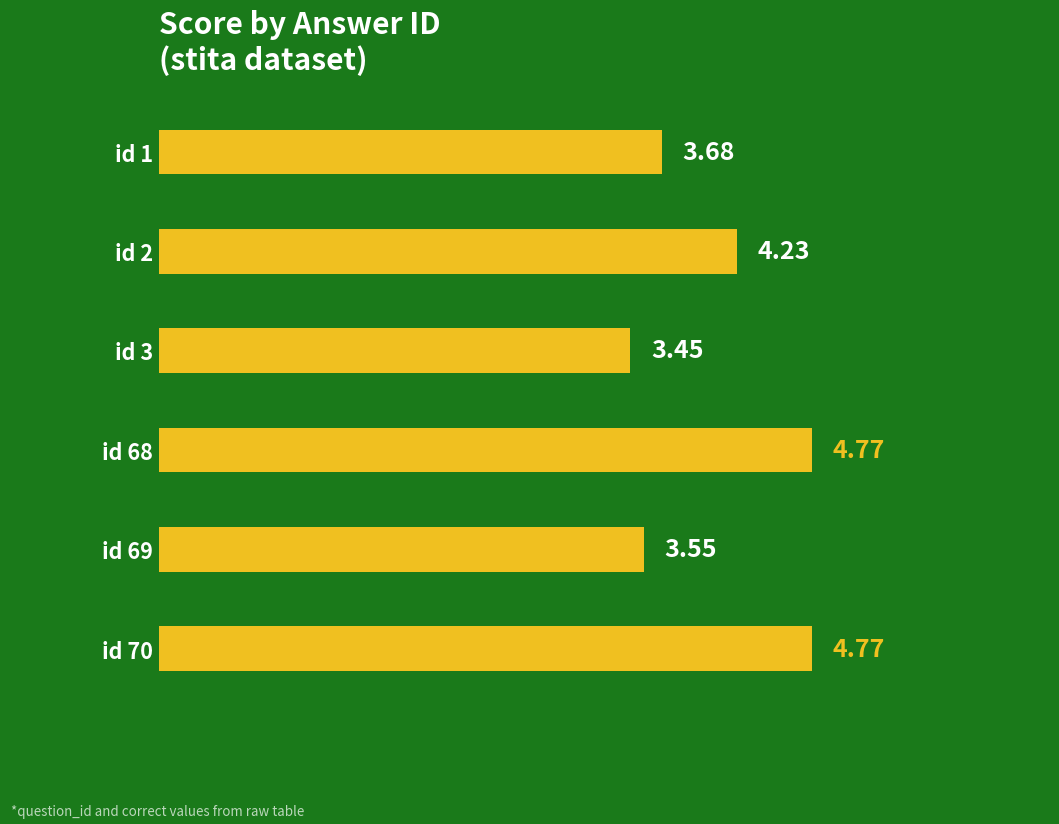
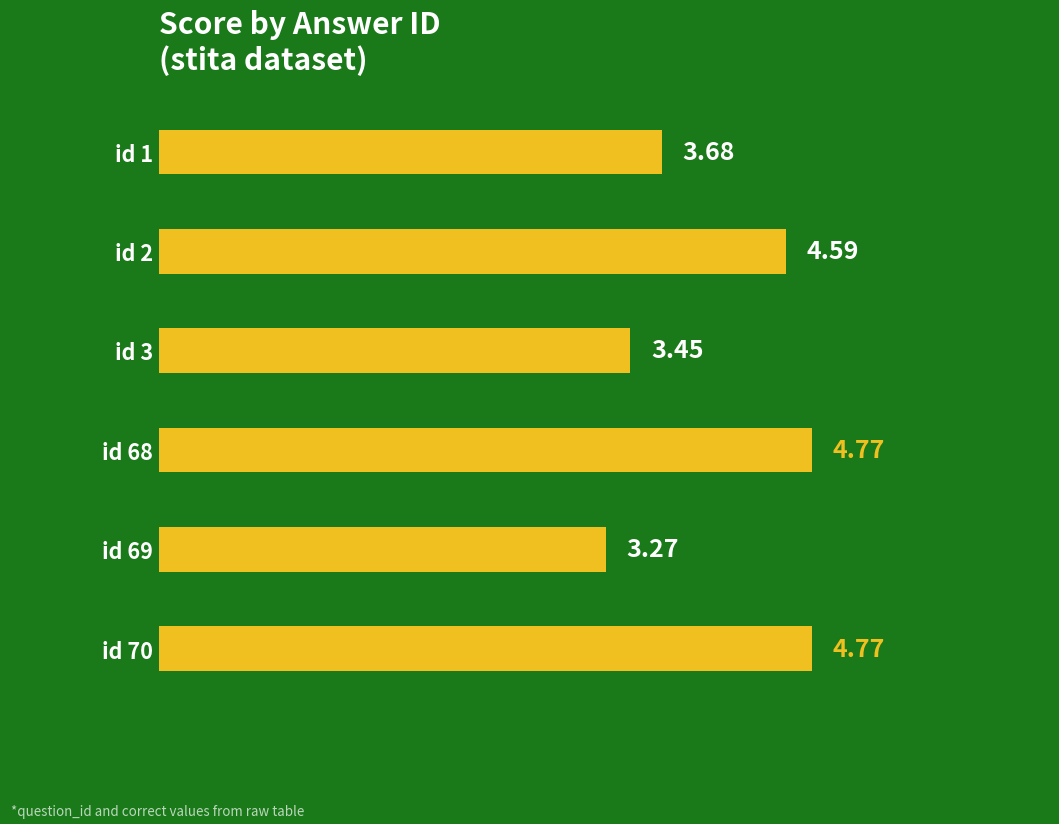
  {
    "id 1": 3.68,
-   "id 2": 4.23,
+   "id 2": 4.59,
    "id 3": 3.45,
    "id 68": 4.77,
-   "id 69": 3.55,
+   "id 69": 3.27,
    "id 70": 4.77
  }
